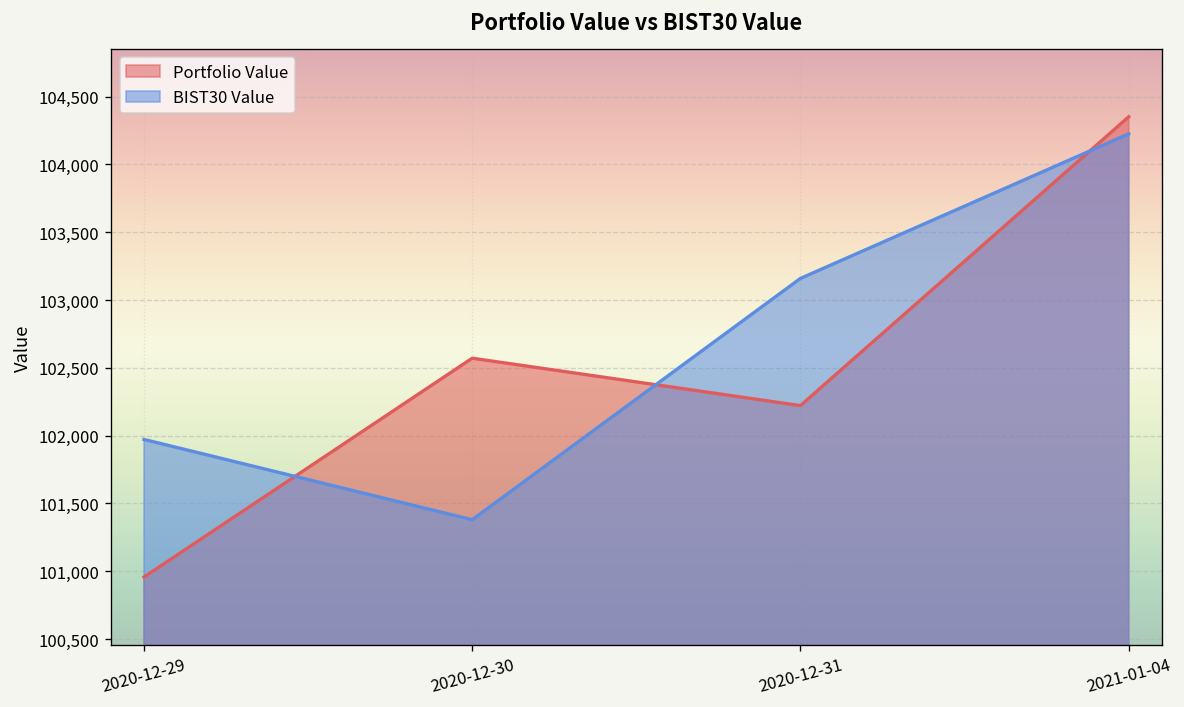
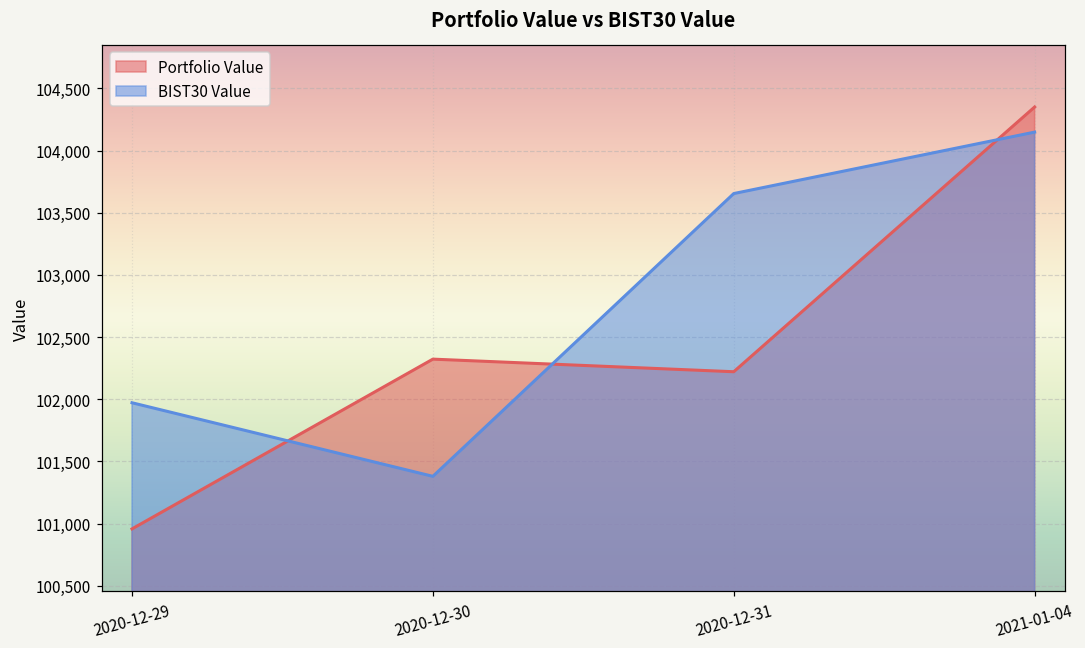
  {
    "Portfolio Value": {
      "2020-12-29": "100,960",
-     "2020-12-30": "102,570",
+     "2020-12-30": "102,320",
      "2020-12-31": "102,220",
      "2021-01-04": "104,350"
    },
    "BIST30 Value": {
      "2020-12-29": "101,970",
      "2020-12-30": "101,380",
-     "2020-12-31": "103,160",
-     "2021-01-04": "104,220"
+     "2020-12-31": "103,650",
+     "2021-01-04": "104,150"
    }
  }
